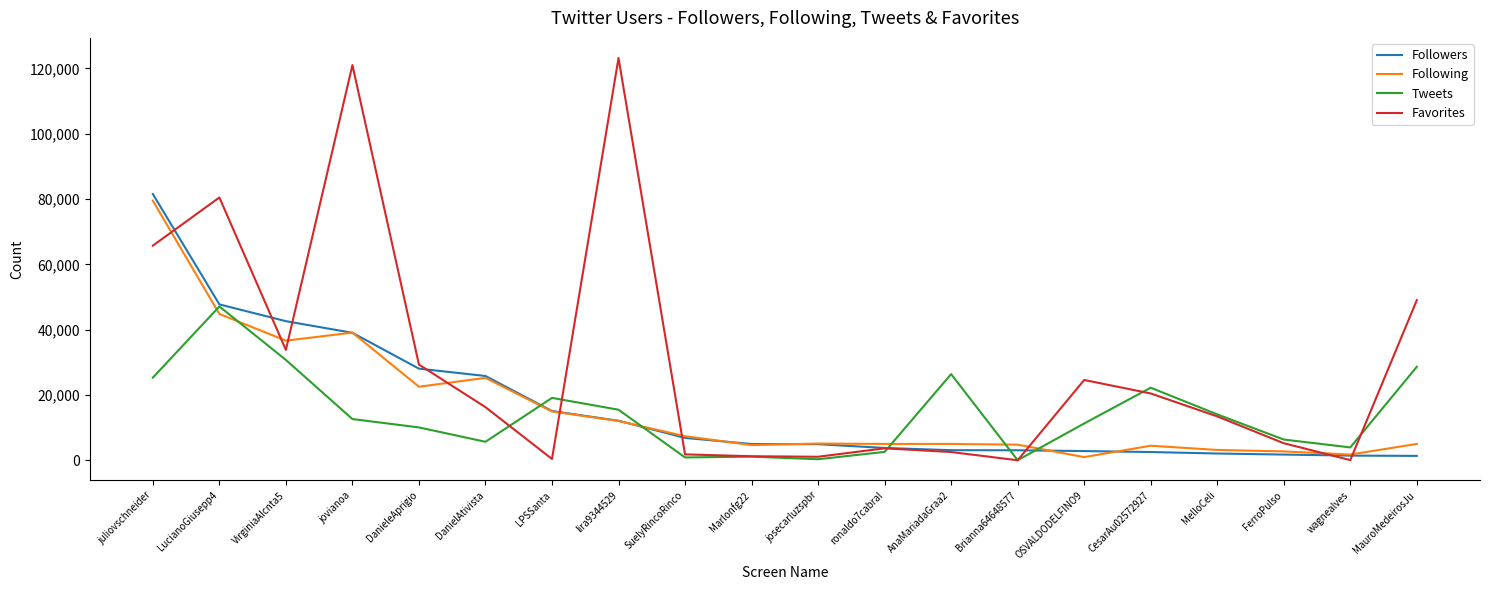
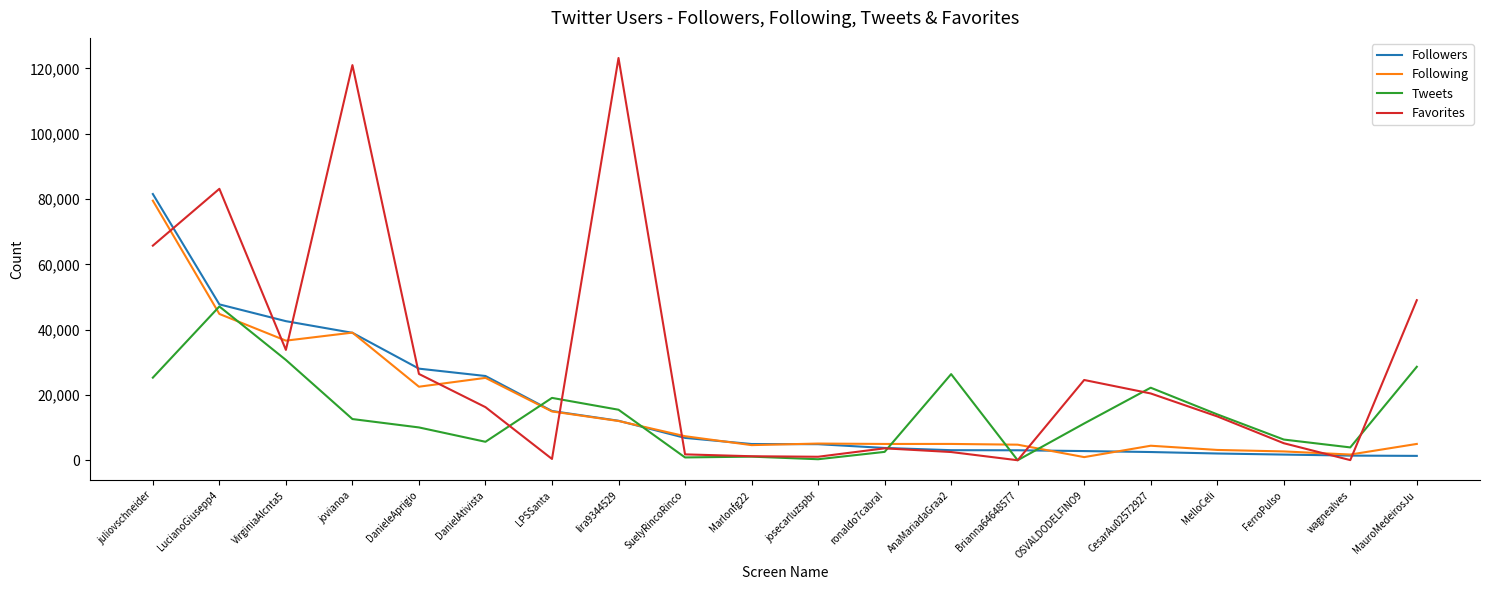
  {
    "Followers": {
      "juliovschneider": "82,000",
      "VirginiaAlcnta5": "43,000",
      "DanieleAprigio": "28,000",
      "Brianna64648577": "3,000",
      "OSVALDODELFINO9": "3,000",
      "CesarAu02572927": "3,000",
      "MelloCeli": "2,000",
      "FerroPulso": "2,000",
      "MauroMedeirosJu": "1,000"
    },
    "Following": {
      "juliovschneider": "79,000",
      "LucianoGiusepp4": "45,000",
      "VirginiaAlcnta5": "37,000",
      "DanieleAprigio": "23,000",
      "ronaldo7cabral": "5,000",
      "AnaMariadaGraa2": "5,000",
      "Brianna64648577": "5,000",
      "OSVALDODELFINO9": "1,000",
      "CesarAu02572927": "4,000",
      "MelloCeli": "3,000",
      "FerroPulso": "3,000",
      "MauroMedeirosJu": "5,000"
    },
    "Tweets": {
      "juliovschneider": "25,000",
      "VirginiaAlcnta5": "31,000",
      "jovianoa": "13,000",
      "DanieleAprigio": "10,000",
      "DanielAtivista": "6,000",
      "LPSSanta": "19,000",
      "lira9344529": "15,000",
      "SuelyRincoRinco": "1,000",
      "ronaldo7cabral": "3,000",
      "AnaMariadaGraa2": "26,000",
      "OSVALDODELFINO9": "11,000",
      "CesarAu02572927": "22,000",
      "FerroPulso": "6,000",
      "wagnealves": "4,000",
      "MauroMedeirosJu": "29,000"
    },
    "Favorites": {
      "juliovschneider": "66,000",
-     "LucianoGiusepp4": "80,000",
+     "LucianoGiusepp4": "83,000",
      "VirginiaAlcnta5": "34,000",
      "jovianoa": "121,000",
-     "DanieleAprigio": "29,000",
+     "DanieleAprigio": "26,000",
      "DanielAtivista": "16,000",
      "LPSSanta": "0",
      "lira9344529": "123,000",
      "SuelyRincoRinco": "2,000",
      "OSVALDODELFINO9": "25,000",
      "CesarAu02572927": "20,000",
      "FerroPulso": "5,000",
      "wagnealves": "0",
      "MauroMedeirosJu": "49,000"
    }
  }
